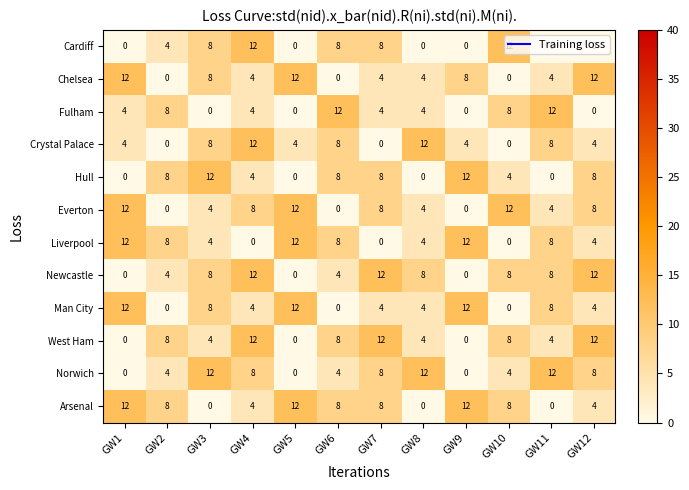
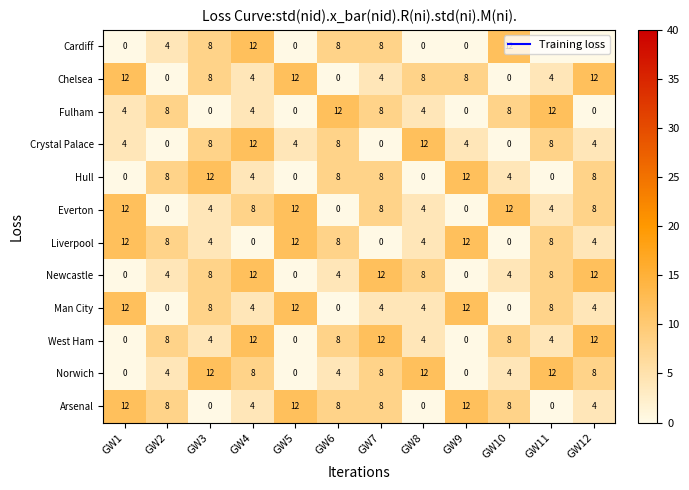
  {
    "Cardiff": {
      "GW1": 0,
      "GW2": 4,
      "GW3": 8,
      "GW4": 12,
      "GW5": 0,
      "GW6": 8,
      "GW7": 8,
      "GW8": 0,
      "GW9": 0
    },
    "Chelsea": {
      "GW1": 12,
      "GW2": 0,
      "GW3": 8,
      "GW4": 4,
      "GW5": 12,
      "GW6": 0,
      "GW7": 4,
-     "GW8": 4,
+     "GW8": 8,
      "GW9": 8,
      "GW10": 0,
      "GW11": 4,
      "GW12": 12
    },
    "Fulham": {
      "GW1": 4,
      "GW2": 8,
      "GW3": 0,
      "GW4": 4,
      "GW5": 0,
      "GW6": 12,
-     "GW7": 4,
+     "GW7": 8,
      "GW8": 4,
      "GW9": 0,
      "GW10": 8,
      "GW11": 12,
      "GW12": 0
    },
    "Crystal Palace": {
      "GW1": 4,
      "GW2": 0,
      "GW3": 8,
      "GW4": 12,
      "GW5": 4,
      "GW6": 8,
      "GW7": 0,
      "GW8": 12,
      "GW9": 4,
      "GW10": 0,
      "GW11": 8,
      "GW12": 4
    },
    "Hull": {
      "GW1": 0,
      "GW2": 8,
      "GW3": 12,
      "GW4": 4,
      "GW5": 0,
      "GW6": 8,
      "GW7": 8,
      "GW8": 0,
      "GW9": 12,
      "GW10": 4,
      "GW11": 0,
      "GW12": 8
    },
    "Everton": {
      "GW1": 12,
      "GW2": 0,
      "GW3": 4,
      "GW4": 8,
      "GW5": 12,
      "GW6": 0,
      "GW7": 8,
      "GW8": 4,
      "GW9": 0,
      "GW10": 12,
      "GW11": 4,
      "GW12": 8
    },
    "Liverpool": {
      "GW1": 12,
      "GW2": 8,
      "GW3": 4,
      "GW4": 0,
      "GW5": 12,
      "GW6": 8,
      "GW7": 0,
      "GW8": 4,
      "GW9": 12,
      "GW10": 0,
      "GW11": 8,
      "GW12": 4
    },
    "Newcastle": {
      "GW1": 0,
      "GW2": 4,
      "GW3": 8,
      "GW4": 12,
      "GW5": 0,
      "GW6": 4,
      "GW7": 12,
      "GW8": 8,
      "GW9": 0,
-     "GW10": 8,
+     "GW10": 4,
      "GW11": 8,
      "GW12": 12
    },
    "Man City": {
      "GW1": 12,
      "GW2": 0,
      "GW3": 8,
      "GW4": 4,
      "GW5": 12,
      "GW6": 0,
      "GW7": 4,
      "GW8": 4,
      "GW9": 12,
      "GW10": 0,
      "GW11": 8,
      "GW12": 4
    },
    "West Ham": {
      "GW1": 0,
      "GW2": 8,
      "GW3": 4,
      "GW4": 12,
      "GW5": 0,
      "GW6": 8,
      "GW7": 12,
      "GW8": 4,
      "GW9": 0,
      "GW10": 8,
      "GW11": 4,
      "GW12": 12
    },
    "Norwich": {
      "GW1": 0,
      "GW2": 4,
      "GW3": 12,
      "GW4": 8,
      "GW5": 0,
      "GW6": 4,
      "GW7": 8,
      "GW8": 12,
      "GW9": 0,
      "GW10": 4,
      "GW11": 12,
      "GW12": 8
    },
    "Arsenal": {
      "GW1": 12,
      "GW2": 8,
      "GW3": 0,
      "GW4": 4,
      "GW5": 12,
      "GW6": 8,
      "GW7": 8,
      "GW8": 0,
      "GW9": 12,
      "GW10": 8,
      "GW11": 0,
      "GW12": 4
    }
  }
